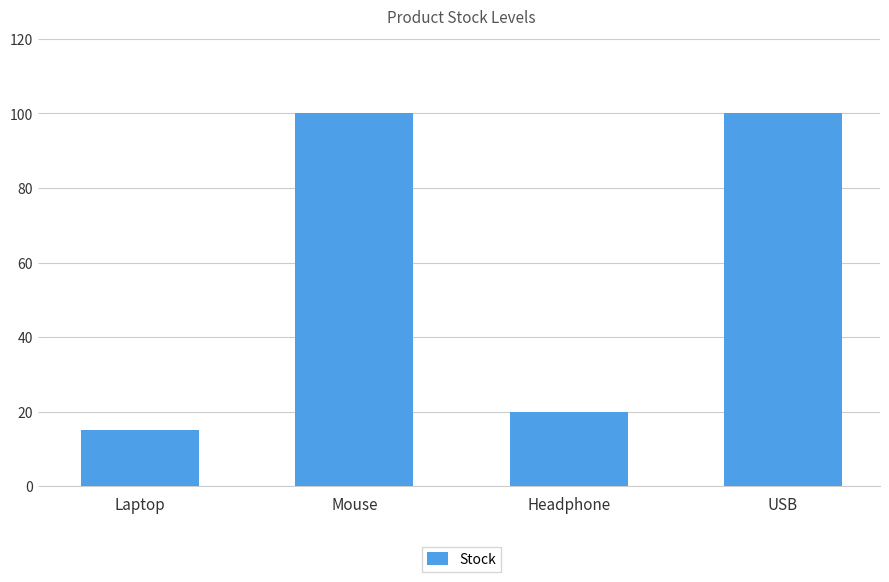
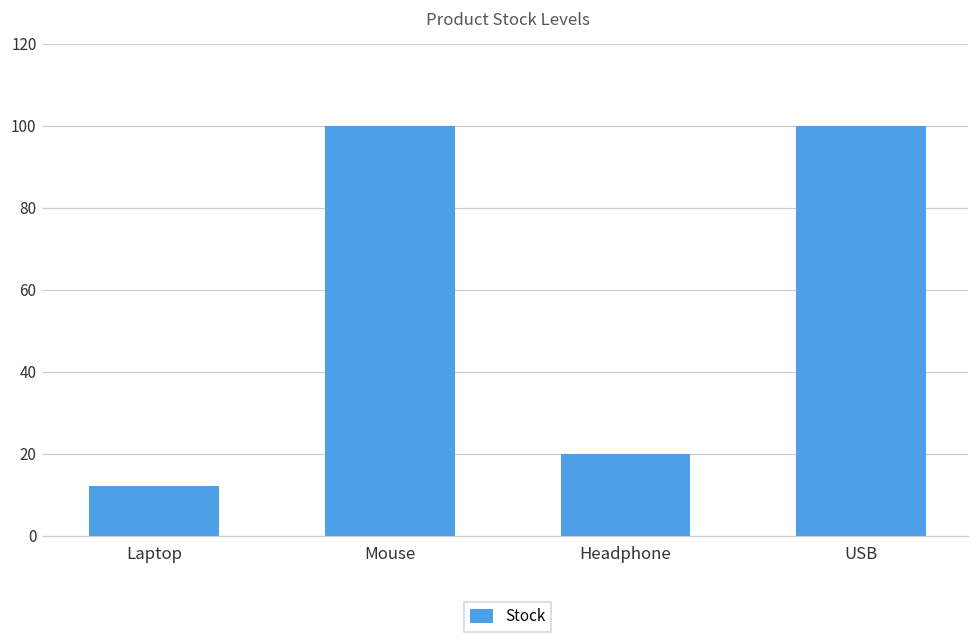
  {
-   "Laptop": 15,
+   "Laptop": 12,
    "Mouse": 100,
    "Headphone": 20,
    "USB": 100
  }
